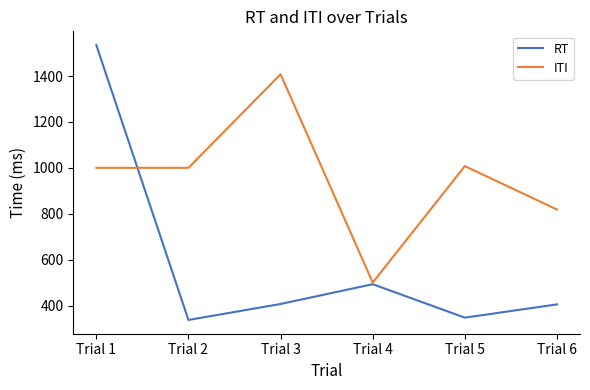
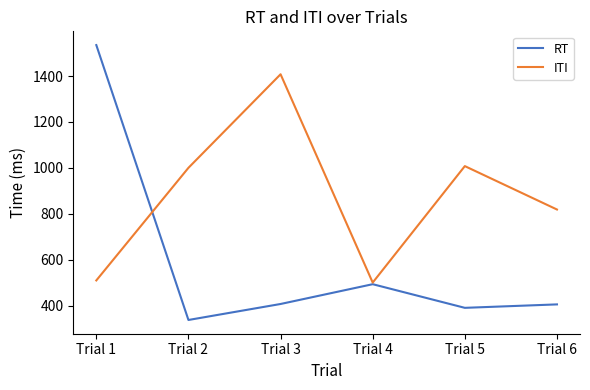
  {
    "RT": {
      "Trial 1": 1530,
      "Trial 2": 340,
      "Trial 3": 410,
-     "Trial 5": 350,
+     "Trial 5": 390,
      "Trial 6": 400
    },
    "ITI": {
-     "Trial 1": 1000,
+     "Trial 1": 510,
      "Trial 2": 1000,
      "Trial 3": 1410,
      "Trial 5": 1010,
      "Trial 6": 820
    }
  }
